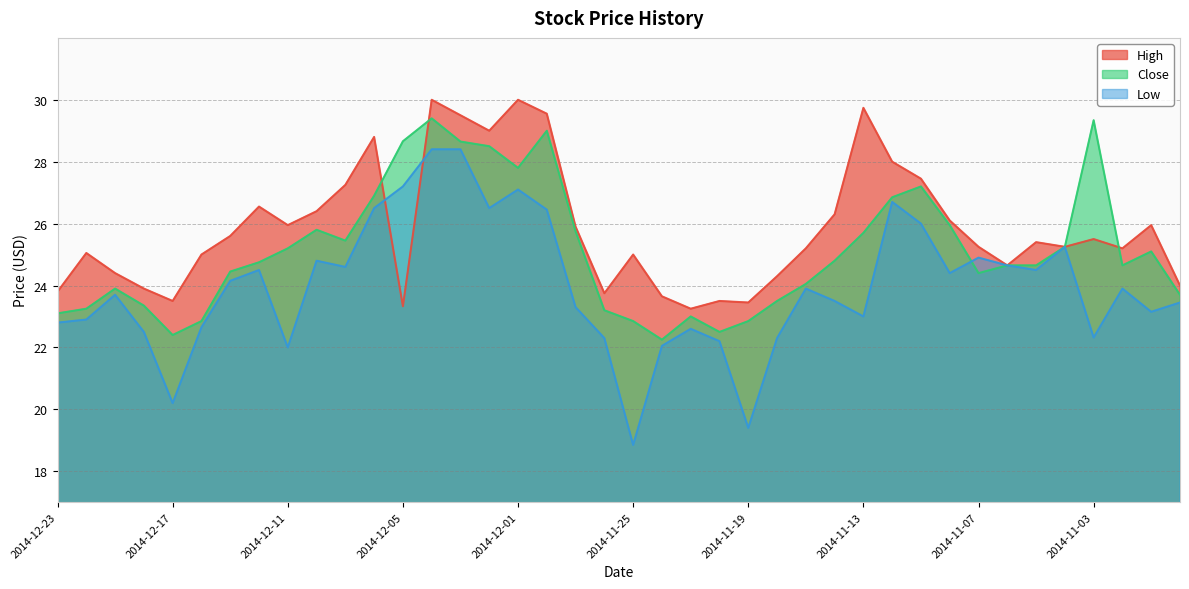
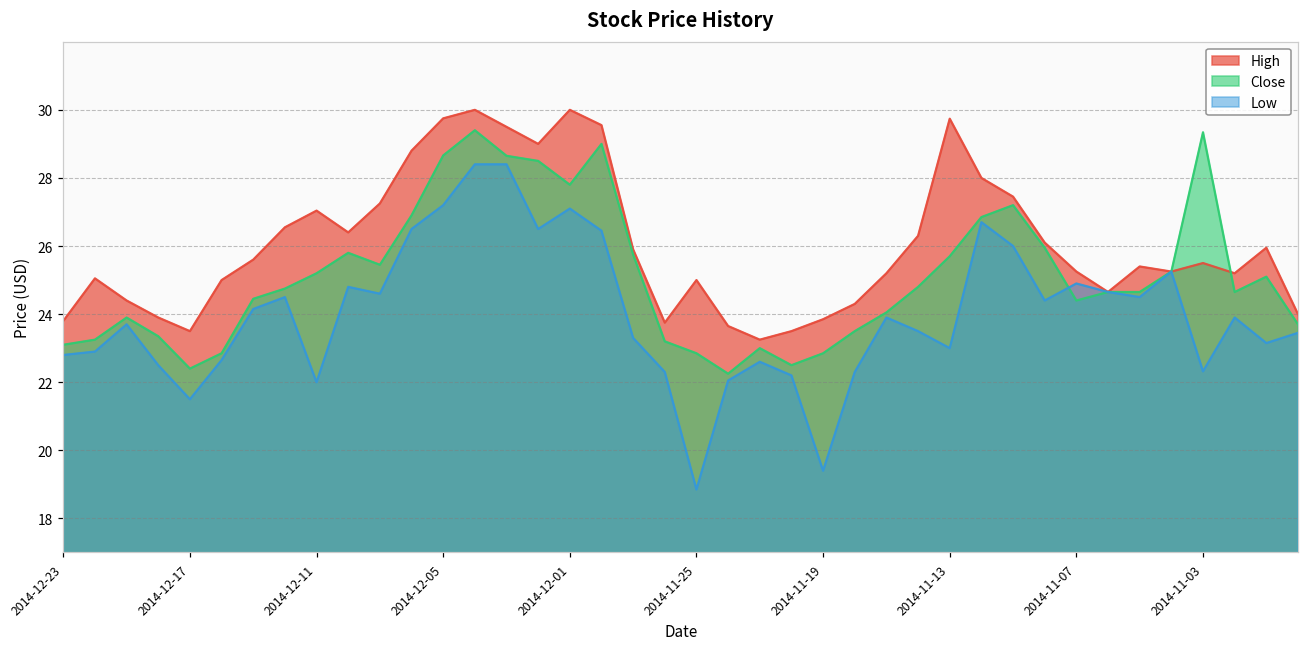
  {
    "High": {
      "2014-12-23": 23.8,
      "2014-12-17": 23.5,
-     "2014-12-11": 26.0,
-     "2014-12-05": 23.3,
+     "2014-12-11": 27.0,
+     "2014-12-05": 29.8,
      "2014-12-01": 30.0,
      "2014-11-25": 25.0,
-     "2014-11-19": 23.5,
+     "2014-11-19": 23.9,
      "2014-11-13": 29.7,
      "2014-11-07": 25.3,
      "2014-11-03": 25.5
    },
    "Close": {
      "2014-12-23": 23.1,
      "2014-12-17": 22.4,
      "2014-12-11": 25.2,
      "2014-12-05": 28.7,
      "2014-12-01": 27.8,
      "2014-11-25": 22.9,
      "2014-11-19": 22.9,
      "2014-11-13": 25.7,
      "2014-11-07": 24.4,
      "2014-11-03": 29.3
    },
    "Low": {
      "2014-12-23": 22.8,
-     "2014-12-17": 20.2,
+     "2014-12-17": 21.5,
      "2014-12-11": 22.0,
      "2014-12-05": 27.2,
      "2014-12-01": 27.1,
      "2014-11-25": 18.9,
      "2014-11-19": 19.4,
      "2014-11-13": 23.0,
      "2014-11-07": 24.9,
      "2014-11-03": 22.3
    }
  }
